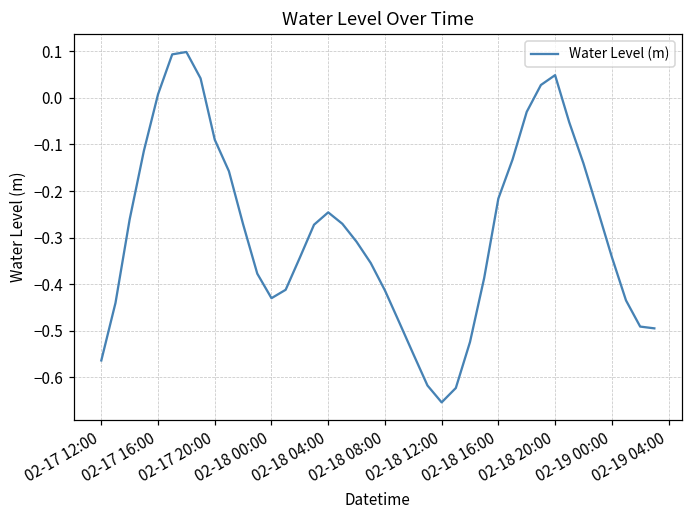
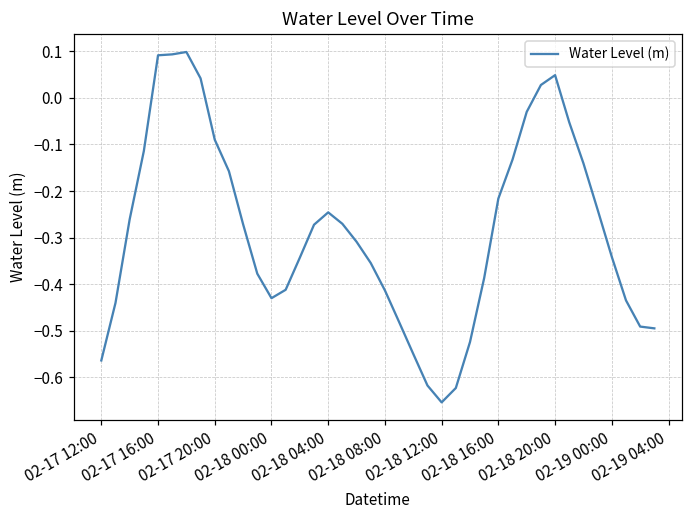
  {
    "02-17 12:00": -0.56,
-   "02-17 16:00": 0.01,
+   "02-17 16:00": 0.09,
    "02-17 20:00": -0.09,
    "02-18 00:00": -0.43,
    "02-18 04:00": -0.25,
    "02-18 08:00": -0.41,
    "02-18 12:00": -0.65,
    "02-18 16:00": -0.22,
    "02-18 20:00": 0.05,
    "02-19 00:00": -0.34
  }
